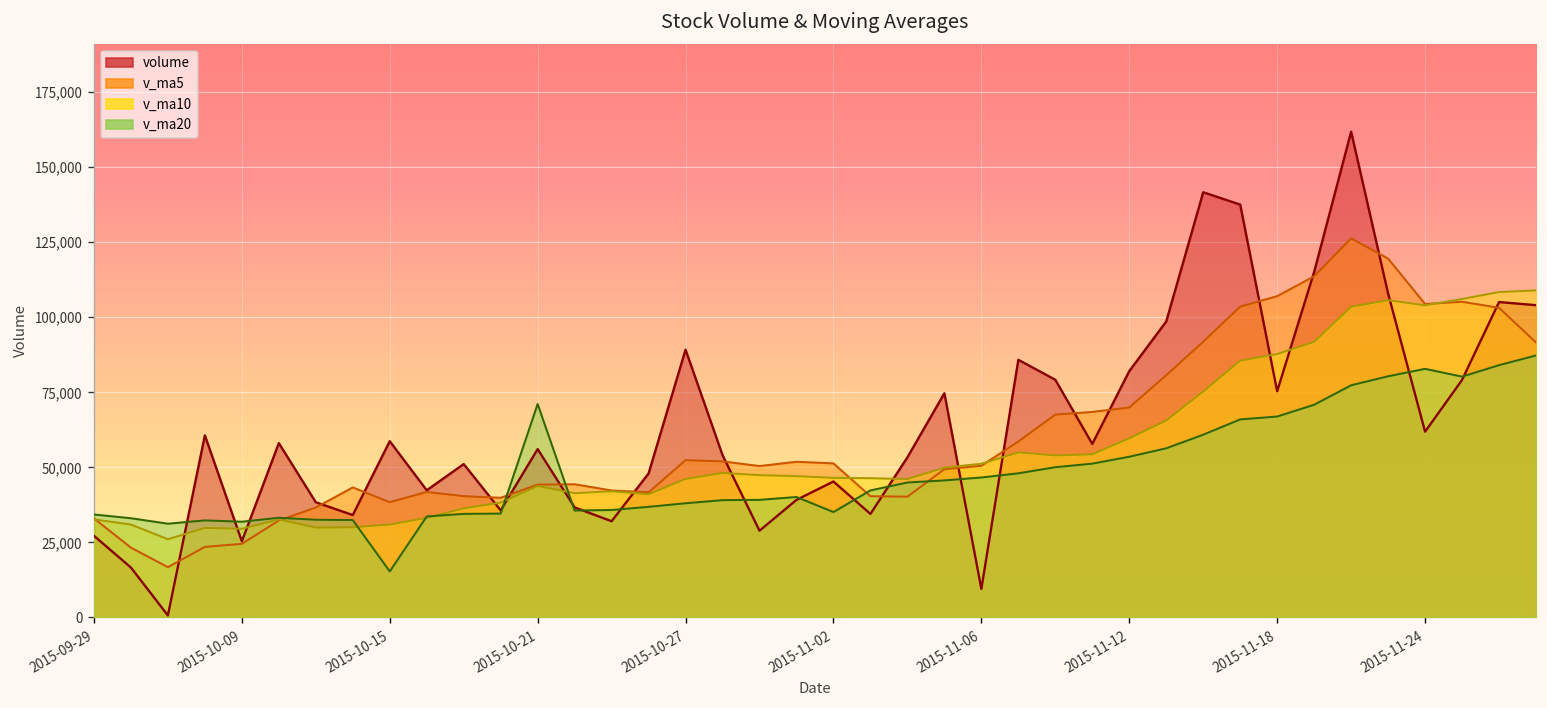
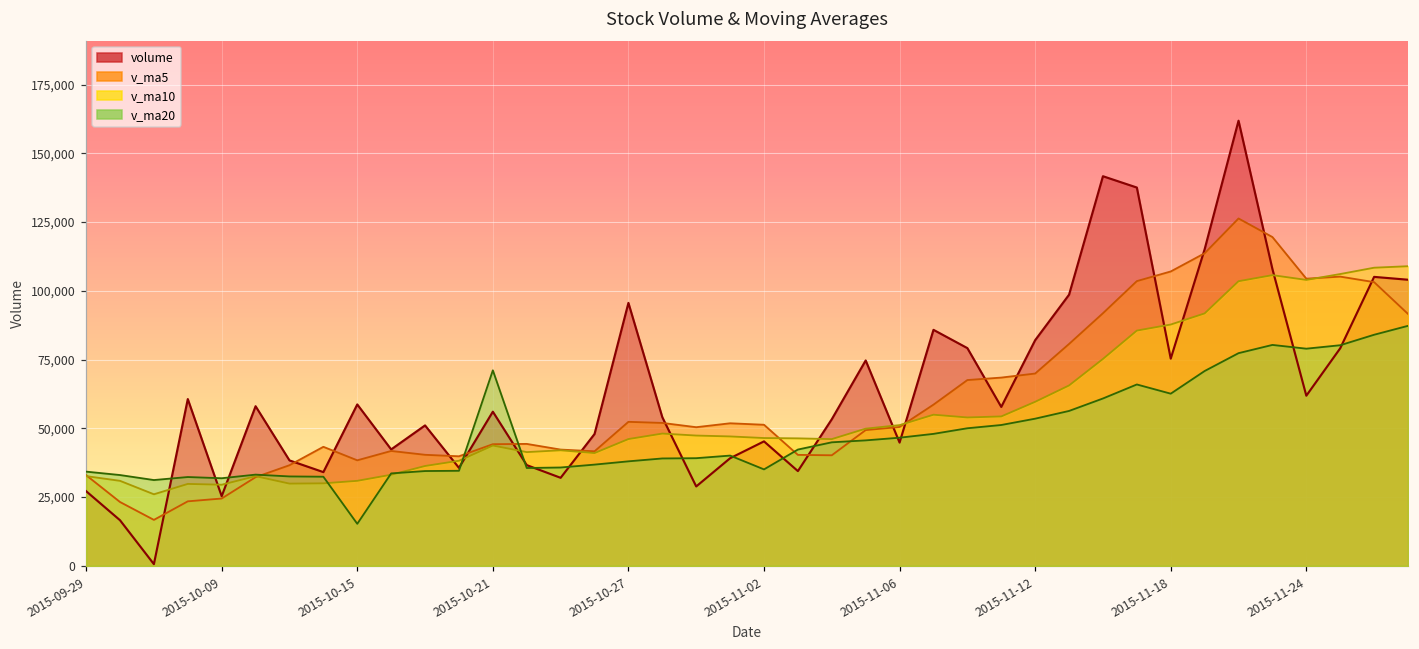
  {
    "volume": {
      "2015-09-29": "27,000",
      "2015-10-15": "59,000",
      "2015-10-21": "56,000",
-     "2015-10-27": "89,000",
+     "2015-10-27": "96,000",
      "2015-11-02": "45,000",
-     "2015-11-06": "9,000",
+     "2015-11-06": "45,000",
      "2015-11-12": "82,000",
      "2015-11-18": "75,000",
      "2015-11-24": "62,000"
    },
    "v_ma20": {
      "2015-09-29": "34,000",
      "2015-10-09": "32,000",
      "2015-10-15": "15,000",
      "2015-10-21": "71,000",
      "2015-10-27": "38,000",
      "2015-11-02": "35,000",
      "2015-11-06": "47,000",
      "2015-11-12": "54,000",
-     "2015-11-18": "67,000",
-     "2015-11-24": "83,000"
+     "2015-11-18": "63,000",
+     "2015-11-24": "79,000"
    }
  }
